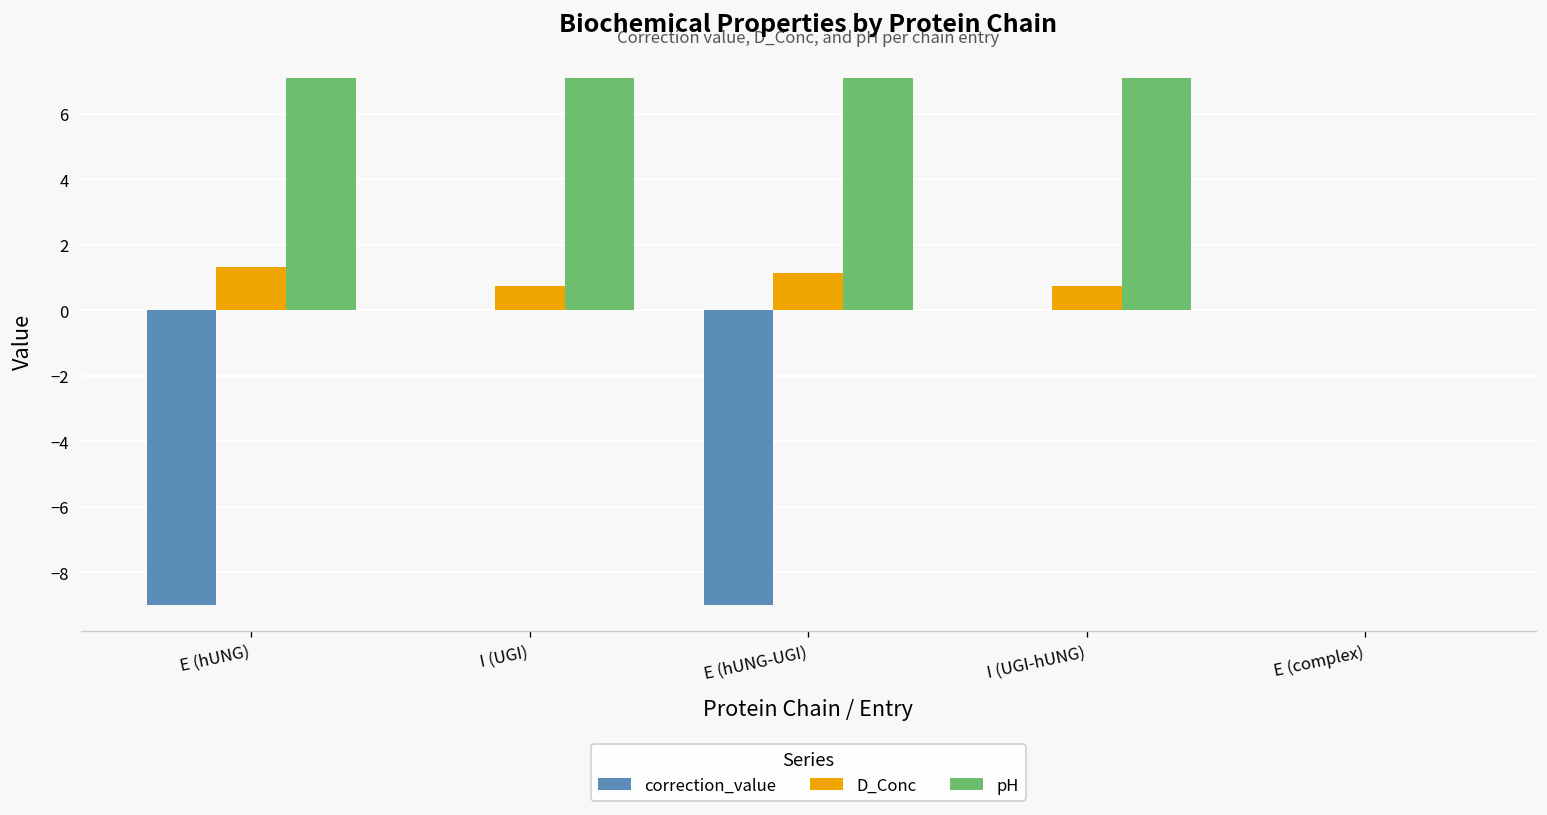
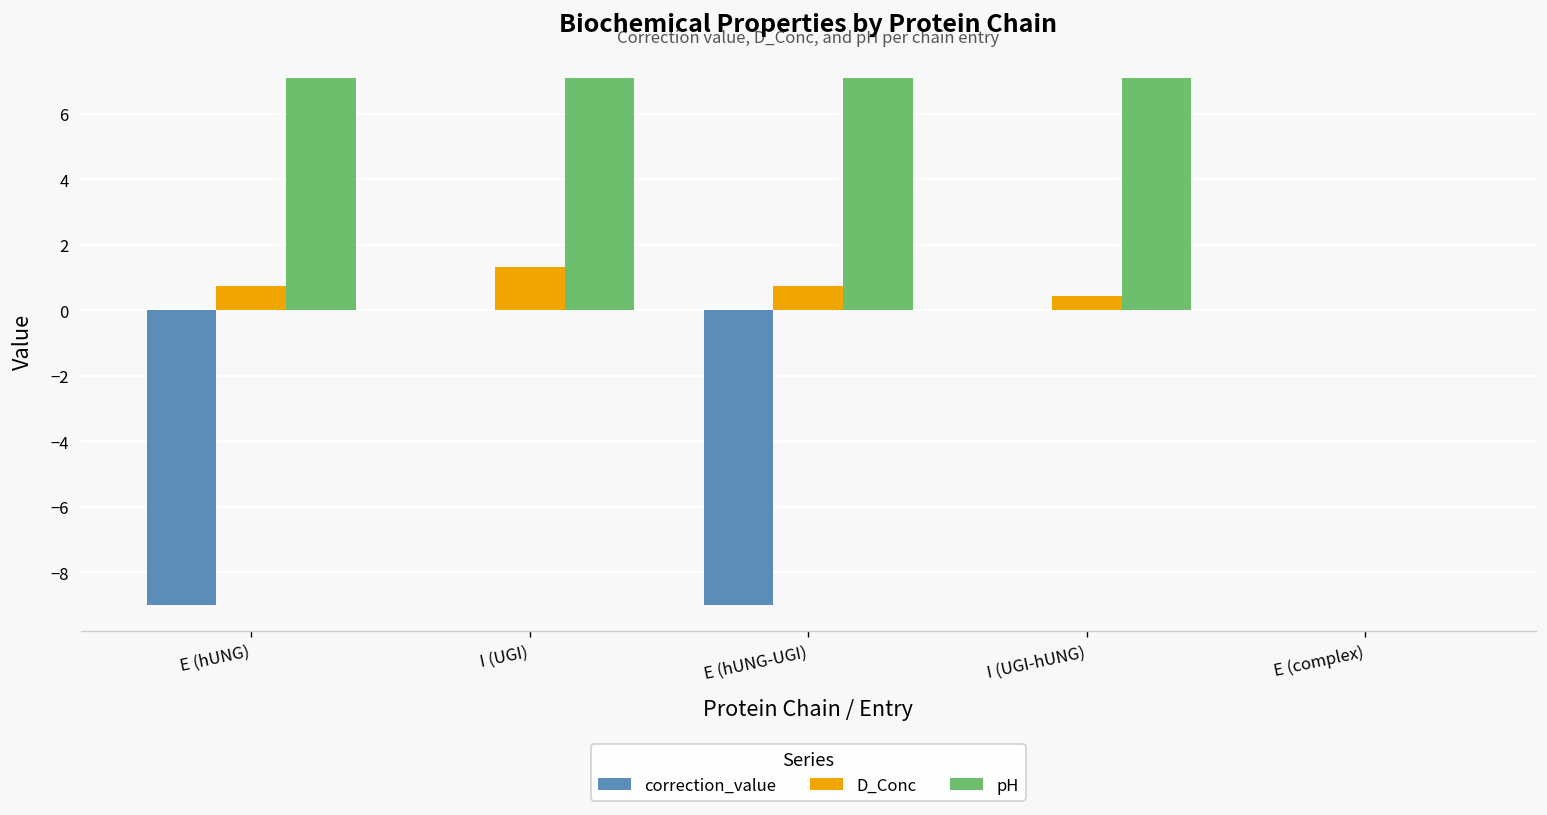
  {
    "correction_value": {
      "E (hUNG)": -9.0,
      "I (UGI)": 0.0,
      "E (hUNG-UGI)": -9.0,
      "I (UGI-hUNG)": 0.0,
      "E (complex)": 0.0
    },
    "D_Conc": {
-     "E (hUNG)": 1.3,
-     "I (UGI)": 0.8,
-     "E (hUNG-UGI)": 1.1,
-     "I (UGI-hUNG)": 0.8,
+     "E (hUNG)": 0.8,
+     "I (UGI)": 1.3,
+     "E (hUNG-UGI)": 0.8,
+     "I (UGI-hUNG)": 0.4,
      "E (complex)": 0.0
    },
    "pH": {
      "E (hUNG)": 7.1,
      "I (UGI)": 7.1,
      "E (hUNG-UGI)": 7.1,
      "I (UGI-hUNG)": 7.1,
      "E (complex)": 0.0
    }
  }
